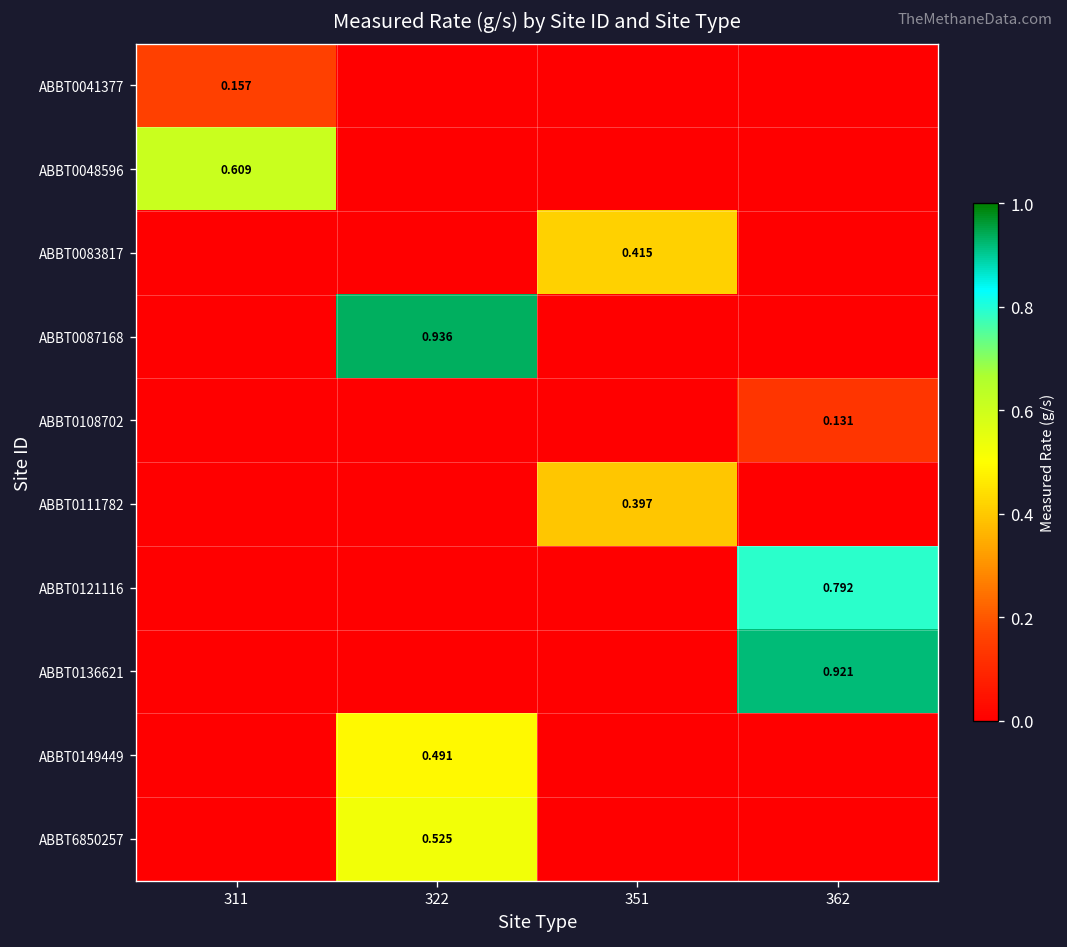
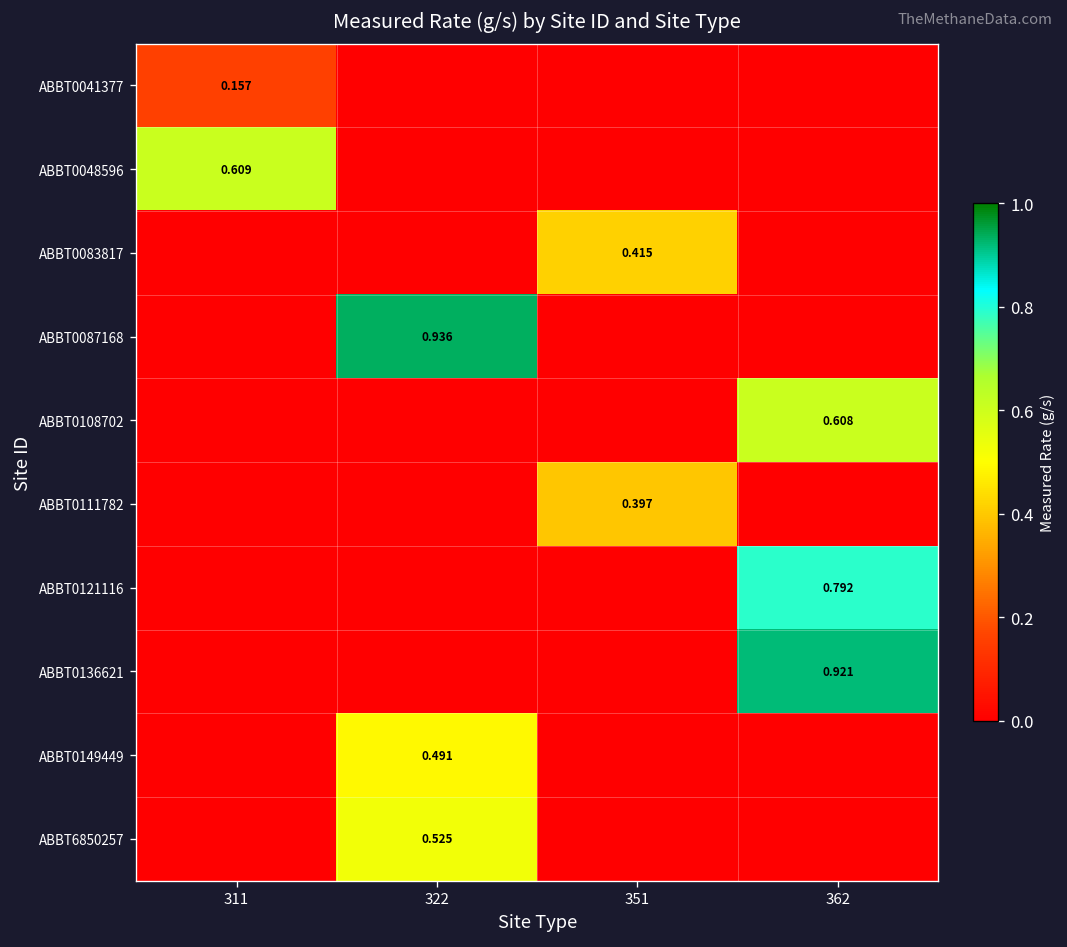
  {
    "ABBT0041377": {
      "311": 0.157
    },
    "ABBT0048596": {
      "311": 0.609
    },
    "ABBT0083817": {
      "351": 0.415
    },
    "ABBT0087168": {
      "322": 0.936
    },
    "ABBT0108702": {
-     "362": 0.131
+     "362": 0.608
    },
    "ABBT0111782": {
      "351": 0.397
    },
    "ABBT0121116": {
      "362": 0.792
    },
    "ABBT0136621": {
      "362": 0.921
    },
    "ABBT0149449": {
      "322": 0.491
    },
    "ABBT6850257": {
      "322": 0.525
    }
  }
